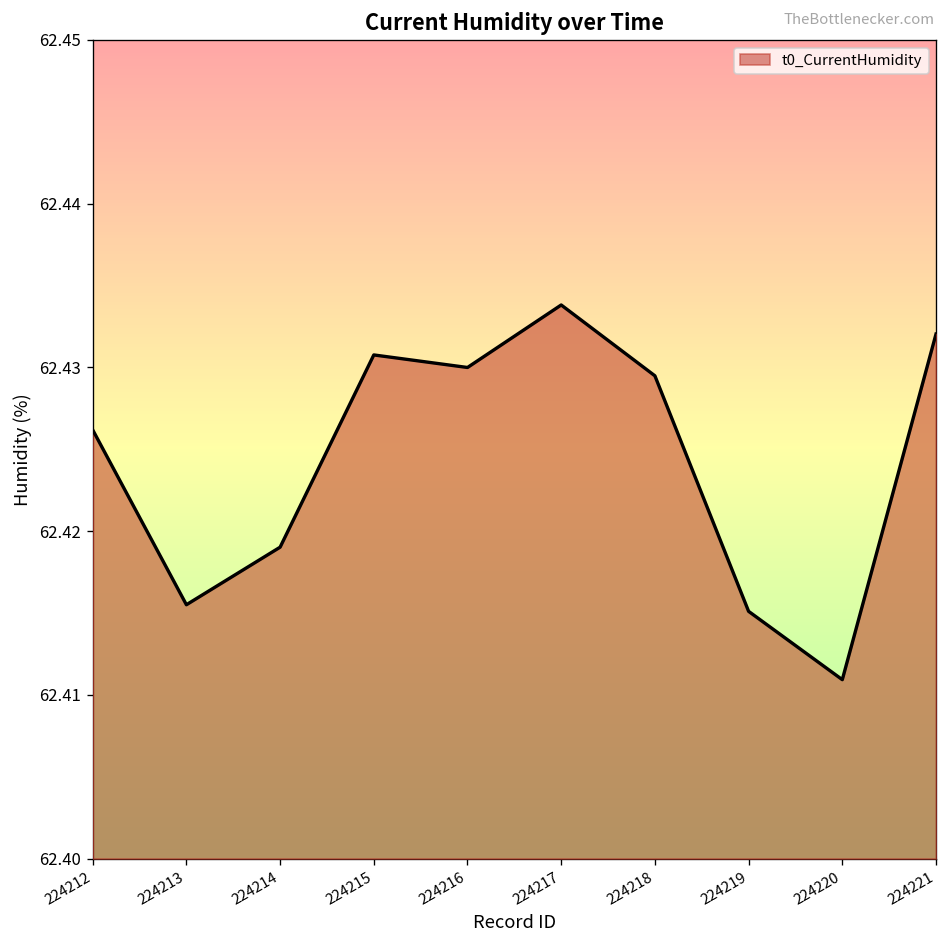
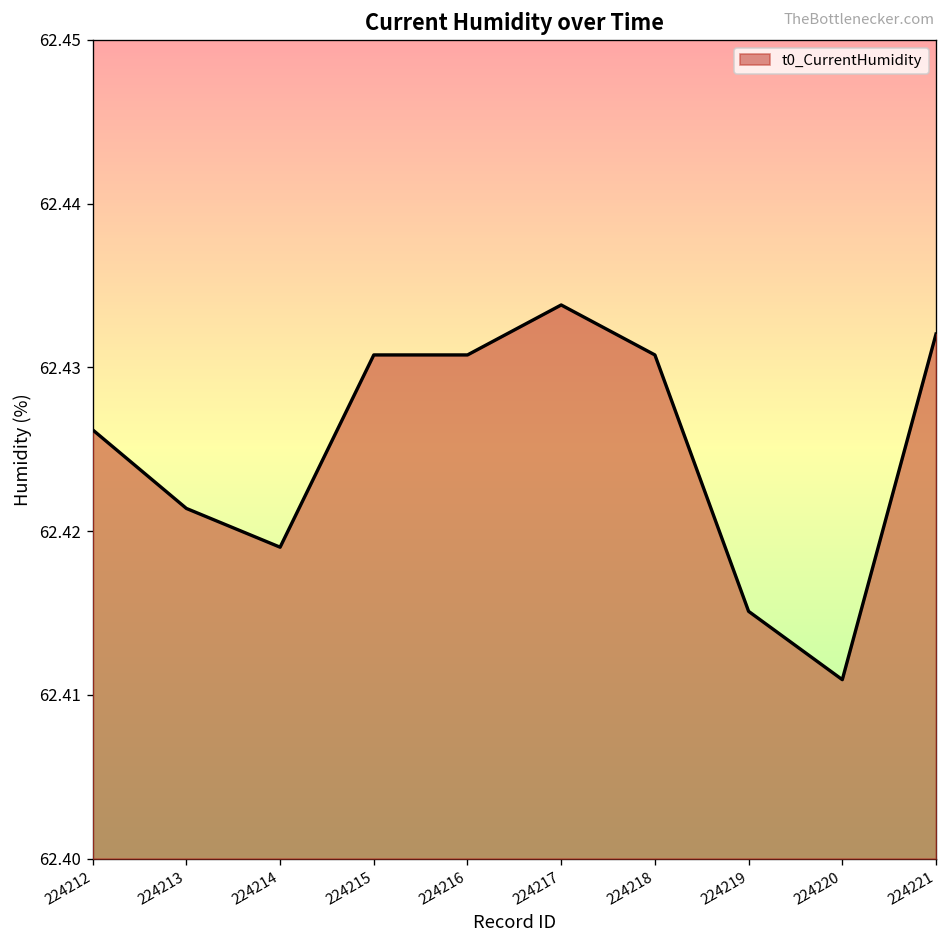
  {
    "224212": 62.4262,
-   "224213": 62.4155,
+   "224213": 62.4214,
    "224214": 62.4190,
    "224215": 62.4308,
-   "224216": 62.4300,
+   "224216": 62.4308,
    "224217": 62.4338,
-   "224218": 62.4295,
+   "224218": 62.4308,
    "224219": 62.4151,
    "224220": 62.4109,
    "224221": 62.4320
  }
